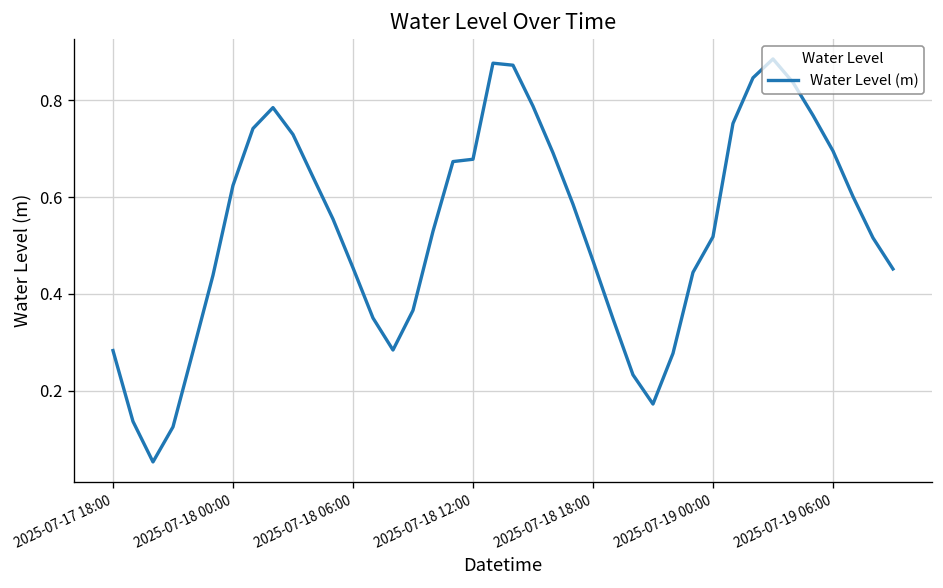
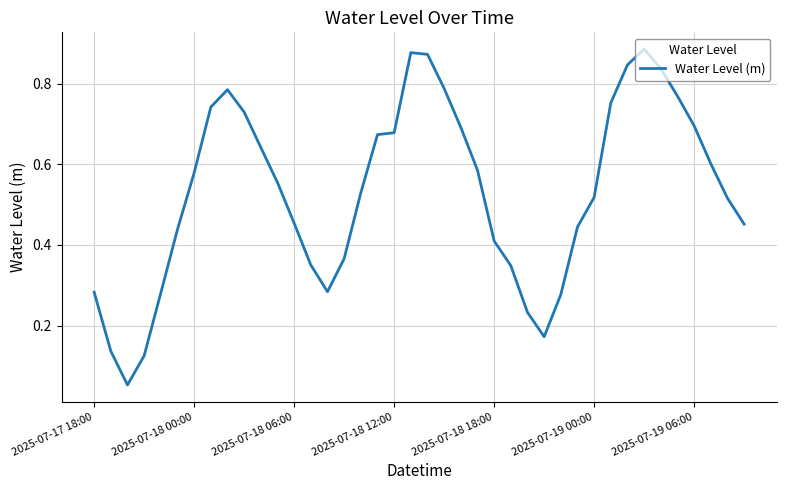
  {
    "2025-07-17 18:00": 0.28,
-   "2025-07-18 00:00": 0.62,
+   "2025-07-18 00:00": 0.58,
    "2025-07-18 06:00": 0.45,
    "2025-07-18 12:00": 0.68,
-   "2025-07-18 18:00": 0.47,
+   "2025-07-18 18:00": 0.41,
    "2025-07-19 00:00": 0.52,
    "2025-07-19 06:00": 0.70
  }
